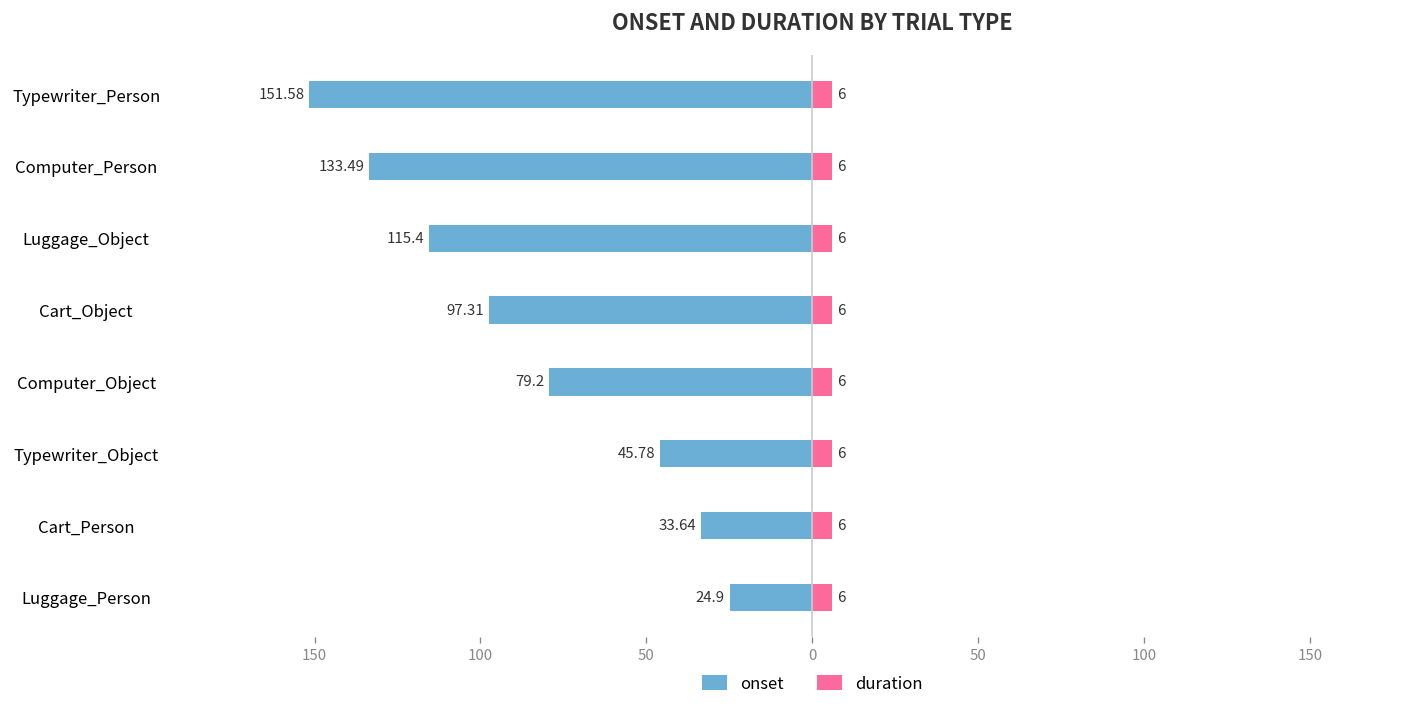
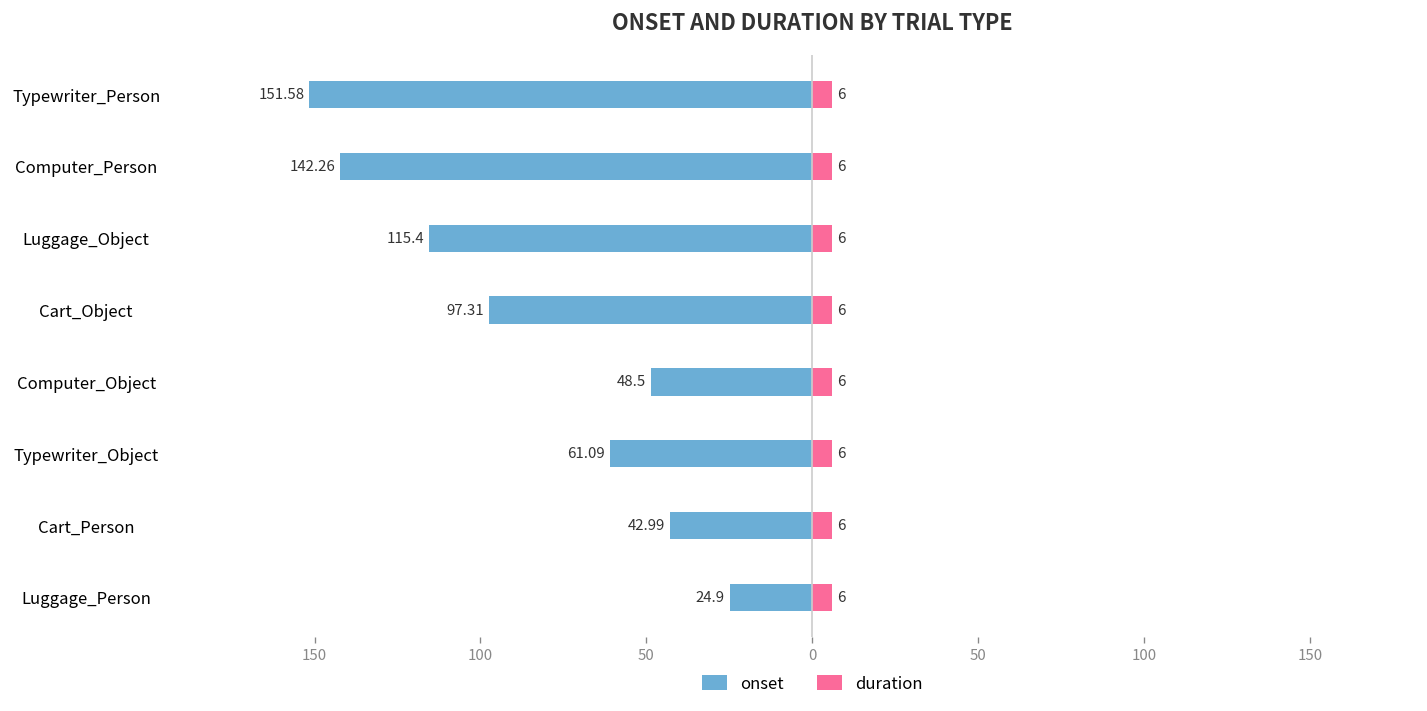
  {
    "onset": {
-     "Computer_Person": 133.49,
-     "Computer_Object": 79.2,
-     "Typewriter_Object": 45.78,
-     "Cart_Person": 33.64
+     "Computer_Person": 142.26,
+     "Computer_Object": 48.5,
+     "Typewriter_Object": 61.09,
+     "Cart_Person": 42.99
    },
    "duration": {
      "Typewriter_Person": 6,
      "Computer_Person": 6,
      "Luggage_Object": 6,
      "Cart_Object": 6,
      "Computer_Object": 6,
      "Typewriter_Object": 6,
      "Cart_Person": 6,
      "Luggage_Person": 6
    }
  }
